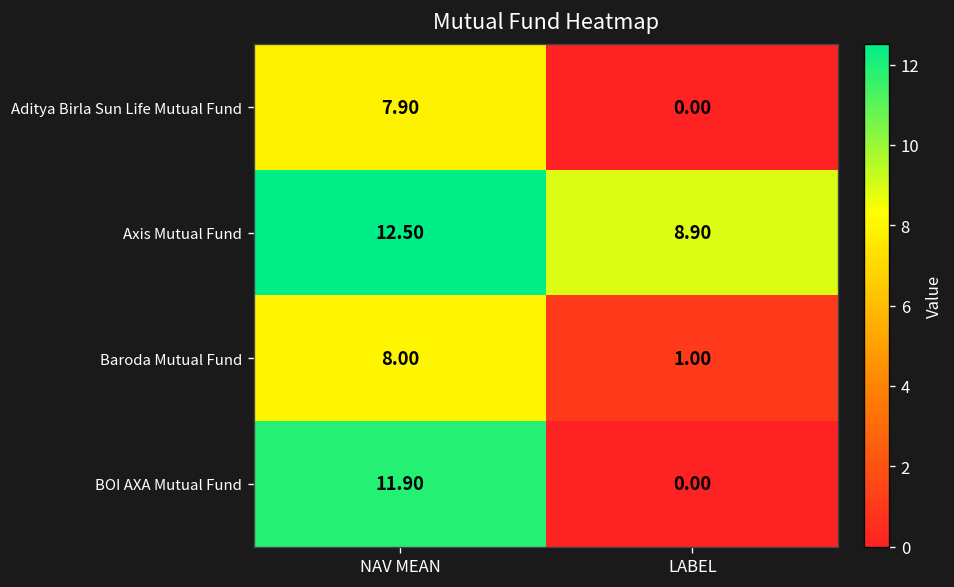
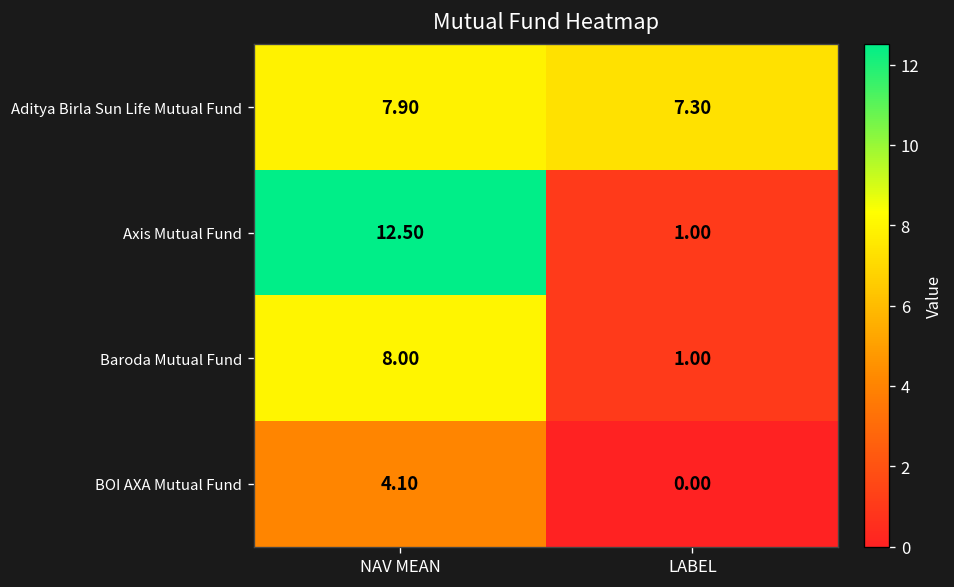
  {
    "Aditya Birla Sun Life Mutual Fund": {
      "NAV MEAN": 7.90,
-     "LABEL": 0.00
+     "LABEL": 7.30
    },
    "Axis Mutual Fund": {
      "NAV MEAN": 12.50,
-     "LABEL": 8.90
+     "LABEL": 1.00
    },
    "Baroda Mutual Fund": {
      "NAV MEAN": 8.00,
      "LABEL": 1.00
    },
    "BOI AXA Mutual Fund": {
-     "NAV MEAN": 11.90,
+     "NAV MEAN": 4.10,
      "LABEL": 0.00
    }
  }
